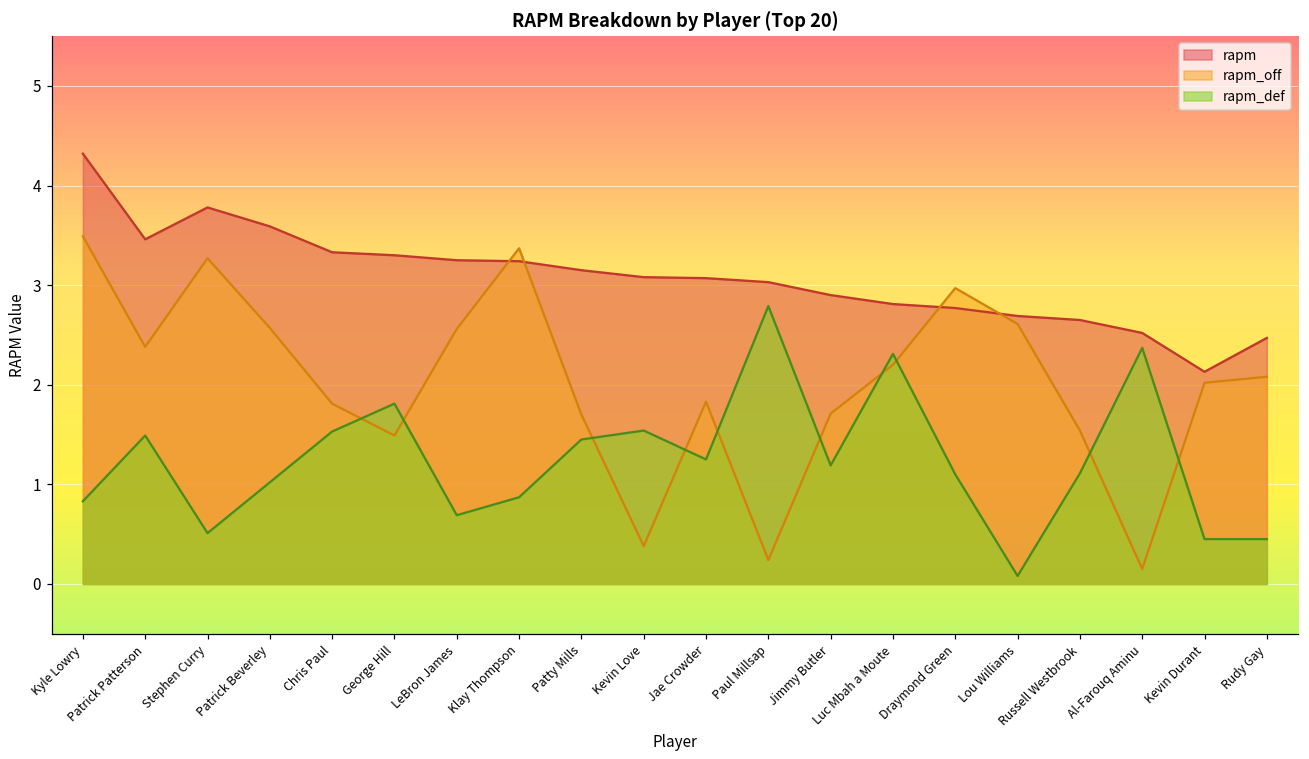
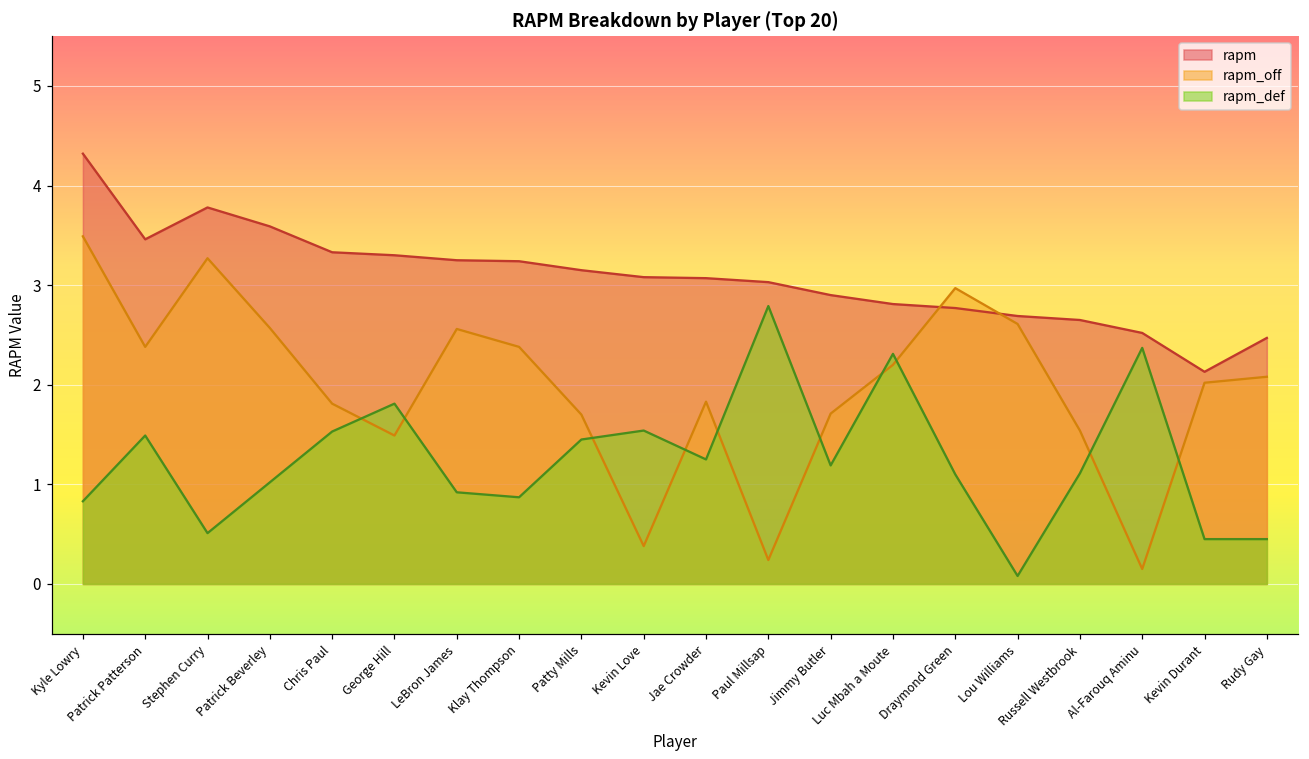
  {
    "rapm": {
      "Kyle Lowry": 4.3,
      "Patrick Patterson": 3.5,
      "Stephen Curry": 3.8,
      "Patrick Beverley": 3.6,
      "Chris Paul": 3.3,
      "George Hill": 3.3,
      "LeBron James": 3.3,
      "Klay Thompson": 3.2,
      "Patty Mills": 3.2,
      "Kevin Love": 3.1,
      "Jae Crowder": 3.1,
      "Paul Millsap": 3.0,
      "Jimmy Butler": 2.9,
      "Luc Mbah a Moute": 2.8,
      "Draymond Green": 2.8,
      "Lou Williams": 2.7,
      "Russell Westbrook": 2.7,
      "Al-Farouq Aminu": 2.5,
      "Kevin Durant": 2.1,
      "Rudy Gay": 2.5
    },
    "rapm_off": {
      "Kyle Lowry": 3.5,
      "Patrick Patterson": 2.4,
      "Stephen Curry": 3.3,
      "Patrick Beverley": 2.6,
      "Chris Paul": 1.8,
      "George Hill": 1.5,
      "LeBron James": 2.6,
-     "Klay Thompson": 3.4,
+     "Klay Thompson": 2.4,
      "Patty Mills": 1.7,
      "Kevin Love": 0.4,
      "Jae Crowder": 1.8,
      "Paul Millsap": 0.2,
      "Jimmy Butler": 1.7,
      "Luc Mbah a Moute": 2.2,
      "Draymond Green": 3.0,
      "Lou Williams": 2.6,
      "Russell Westbrook": 1.5,
      "Al-Farouq Aminu": 0.2,
      "Kevin Durant": 2.0,
      "Rudy Gay": 2.1
    },
    "rapm_def": {
      "Kyle Lowry": 0.8,
      "Patrick Patterson": 1.5,
      "Stephen Curry": 0.5,
      "Patrick Beverley": 1.0,
      "Chris Paul": 1.5,
      "George Hill": 1.8,
-     "LeBron James": 0.7,
+     "LeBron James": 0.9,
      "Klay Thompson": 0.9,
      "Patty Mills": 1.5,
      "Kevin Love": 1.5,
      "Jae Crowder": 1.3,
      "Paul Millsap": 2.8,
      "Jimmy Butler": 1.2,
      "Luc Mbah a Moute": 2.3,
      "Draymond Green": 1.1,
      "Lou Williams": 0.1,
      "Russell Westbrook": 1.1,
      "Al-Farouq Aminu": 2.4,
      "Kevin Durant": 0.5,
      "Rudy Gay": 0.5
    }
  }
